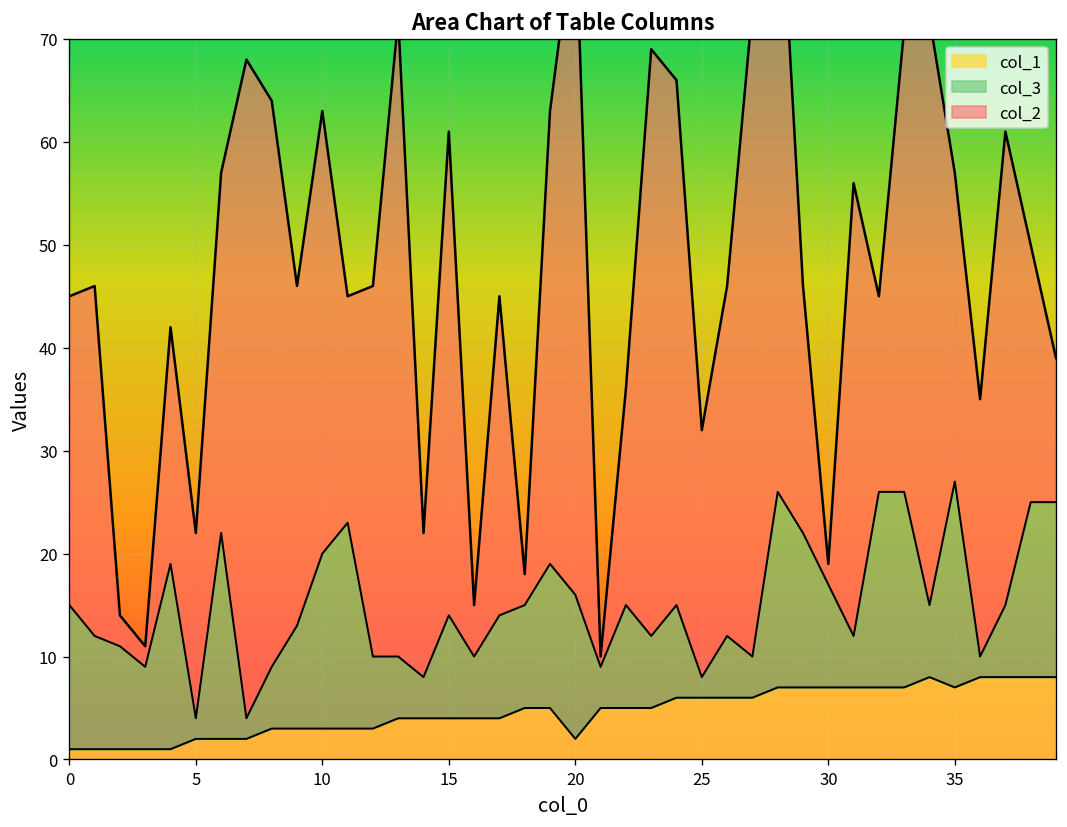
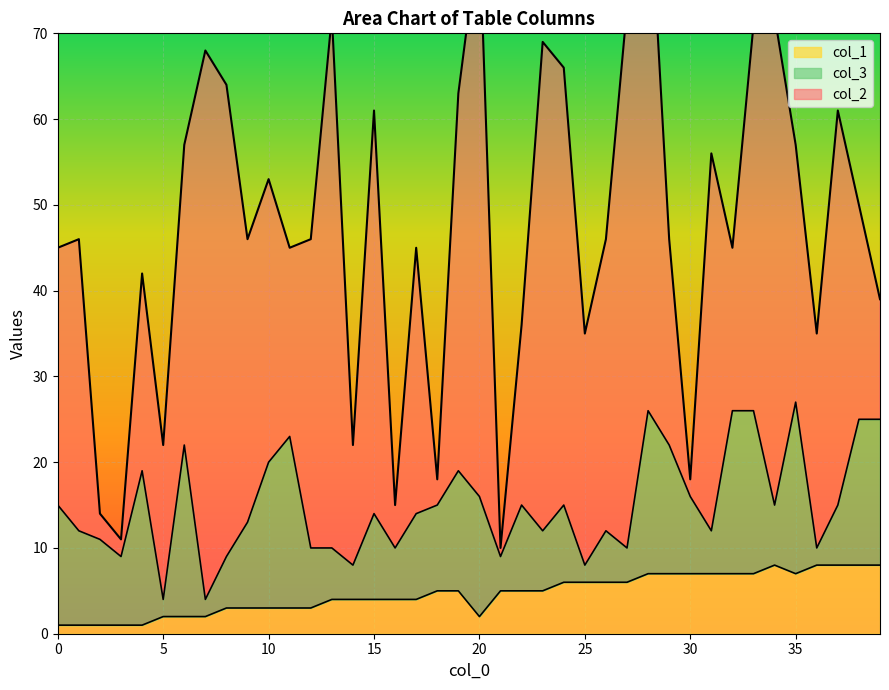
  {
    "col_1": {
      "0": 1,
      "5": 2,
      "10": 3,
      "15": 4,
      "20": 2,
      "25": 6,
      "30": 7,
      "35": 7
    },
    "col_3": {
      "0": 15,
      "5": 4,
      "10": 20,
      "15": 14,
      "20": 16,
      "25": 8,
-     "30": 10,
+     "30": 9,
      "35": 27
    },
    "col_2": {
      "0": 30,
      "5": 18,
-     "10": 43,
+     "10": 33,
      "15": 47,
-     "25": 24,
+     "25": 27,
      "30": 2,
      "35": 30
    }
  }
